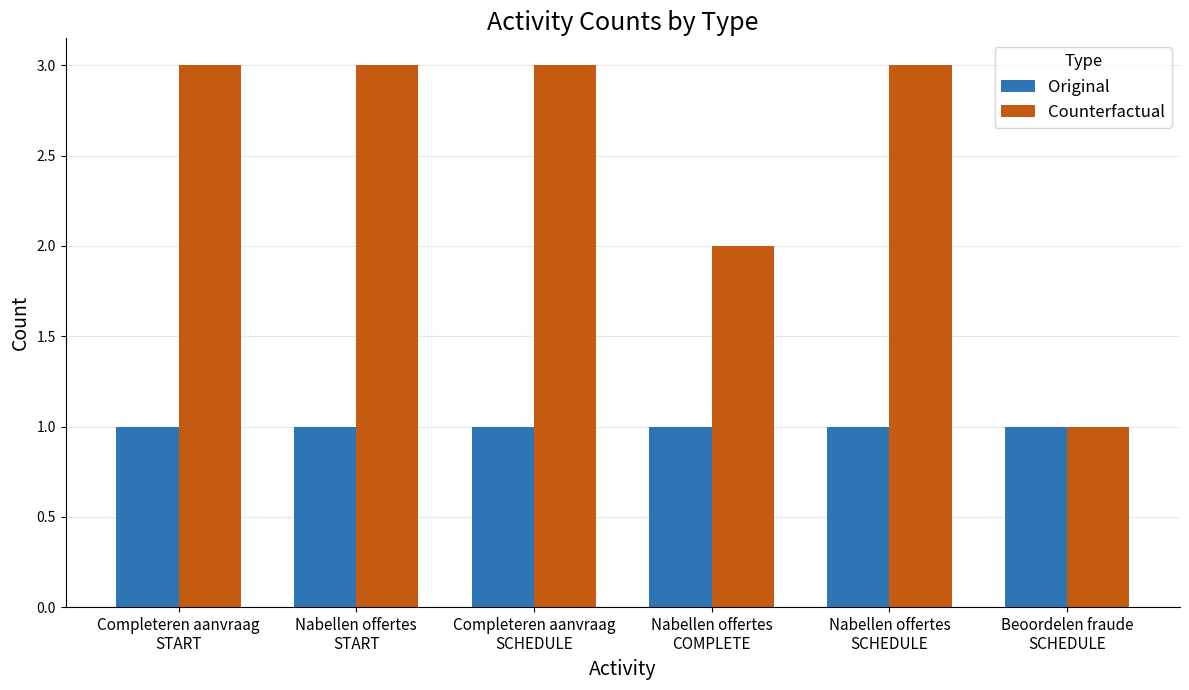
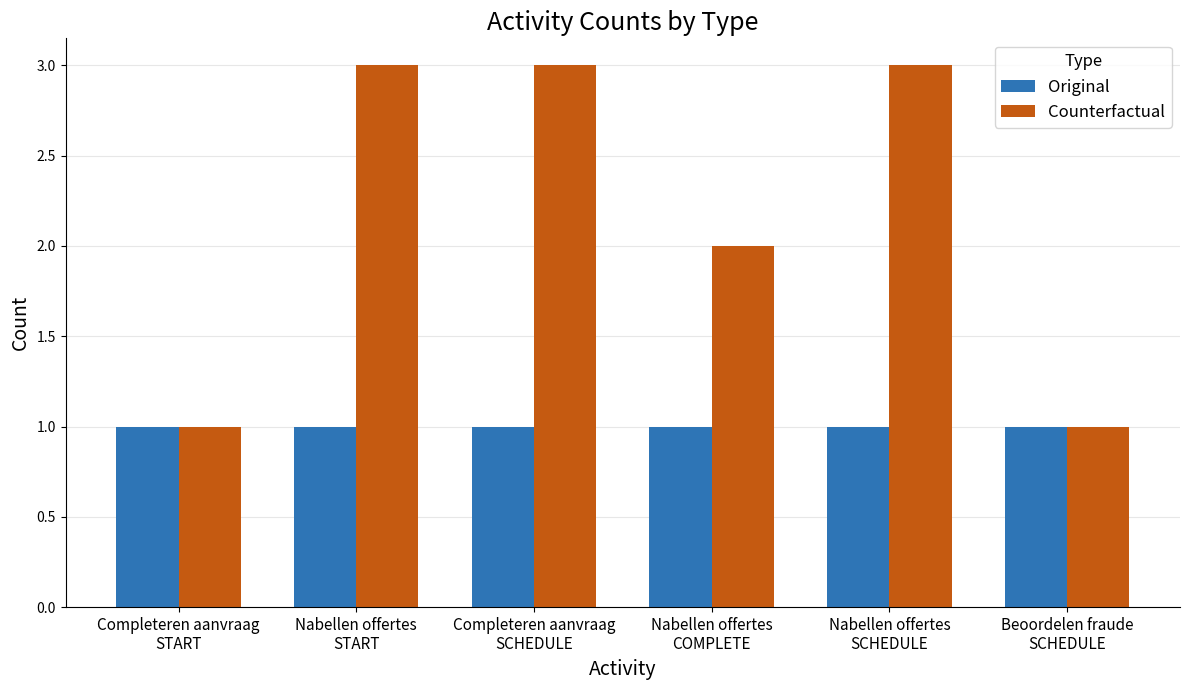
  {
    "Original": {
      "Completeren aanvraag START": 1,
      "Nabellen offertes START": 1,
      "Completeren aanvraag SCHEDULE": 1,
      "Nabellen offertes COMPLETE": 1,
      "Nabellen offertes SCHEDULE": 1,
      "Beoordelen fraude SCHEDULE": 1
    },
    "Counterfactual": {
-     "Completeren aanvraag START": 3,
+     "Completeren aanvraag START": 1,
      "Nabellen offertes START": 3,
      "Completeren aanvraag SCHEDULE": 3,
      "Nabellen offertes COMPLETE": 2,
      "Nabellen offertes SCHEDULE": 3,
      "Beoordelen fraude SCHEDULE": 1
    }
  }
